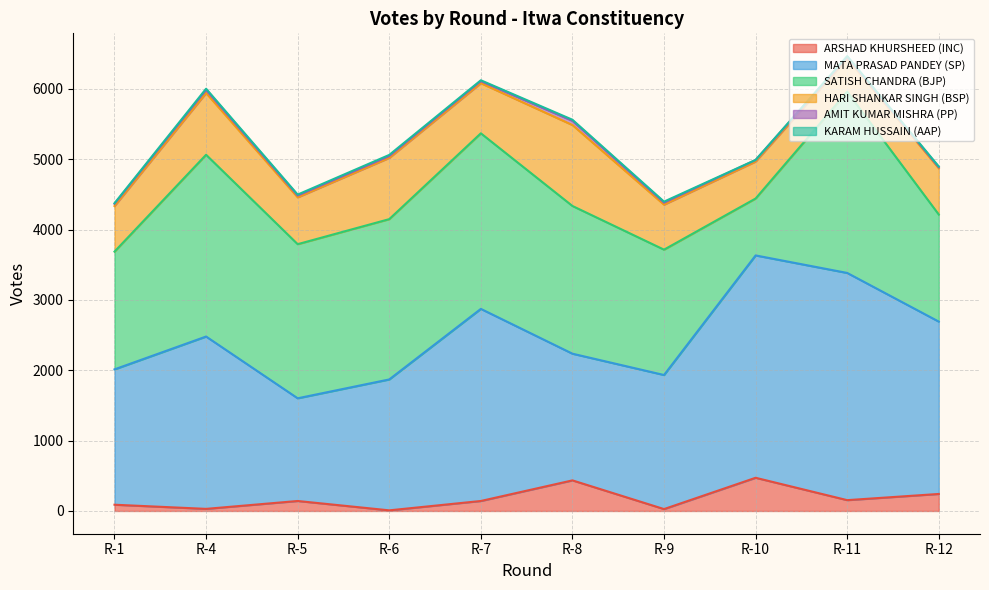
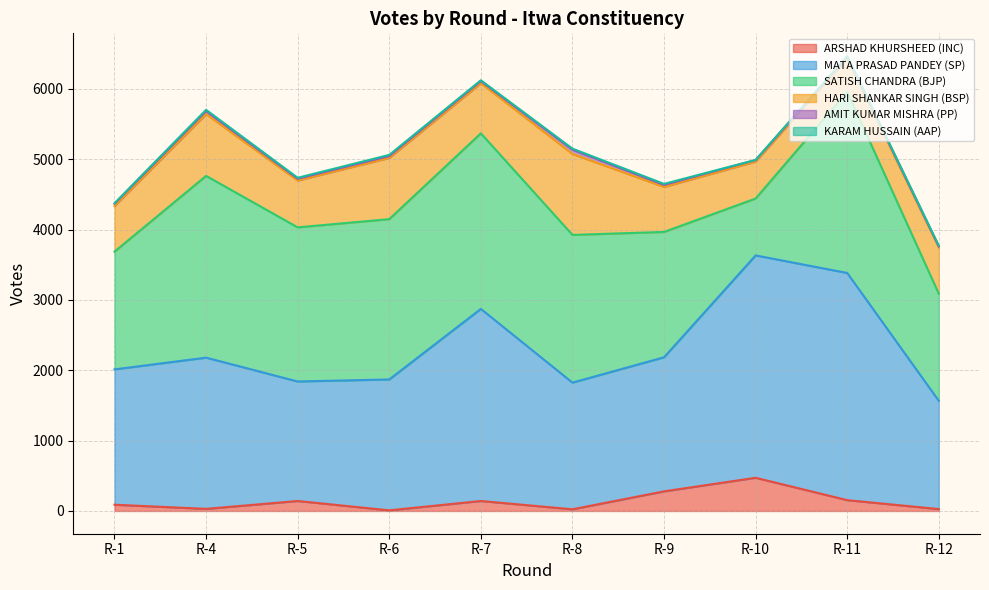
  {
    "ARSHAD KHURSHEED (INC)": {
      "R-1": 100,
      "R-4": 0,
      "R-5": 100,
      "R-6": 0,
      "R-7": 100,
-     "R-8": 400,
-     "R-9": 0,
+     "R-8": 0,
+     "R-9": 300,
      "R-10": 500,
      "R-11": 200,
-     "R-12": 200
+     "R-12": 0
    },
    "MATA PRASAD PANDEY (SP)": {
      "R-1": 1900,
-     "R-4": 2500,
-     "R-5": 1500,
+     "R-4": 2200,
+     "R-5": 1700,
      "R-6": 1900,
      "R-7": 2700,
      "R-8": 1800,
      "R-9": 1900,
      "R-10": 3200,
      "R-11": 3200,
-     "R-12": 2500
+     "R-12": 1500
    },
    "HARI SHANKAR SINGH (BSP)": {
      "R-4": 900,
      "R-8": 1200
    }
  }
